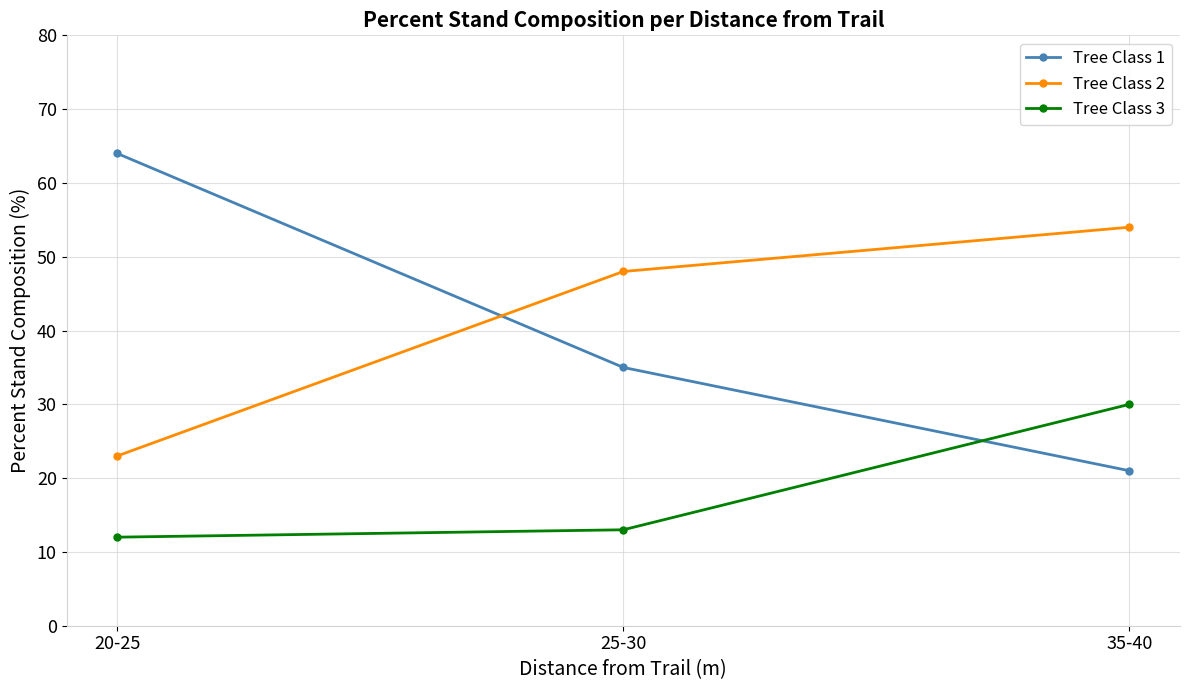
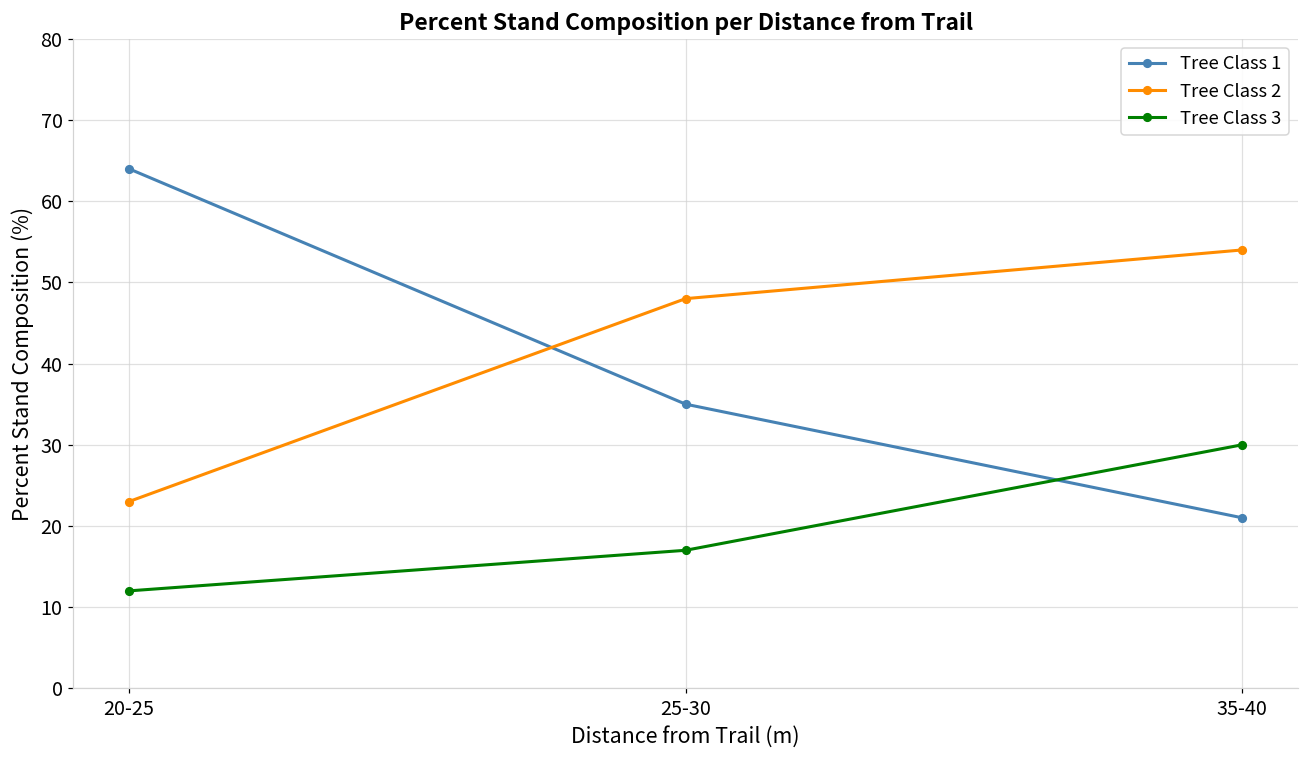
  {
    "Tree Class 1": {
      "20-25": 64,
      "25-30": 35,
      "35-40": 21
    },
    "Tree Class 2": {
      "20-25": 23,
      "25-30": 48,
      "35-40": 54
    },
    "Tree Class 3": {
      "20-25": 12,
-     "25-30": 13,
+     "25-30": 17,
      "35-40": 30
    }
  }
